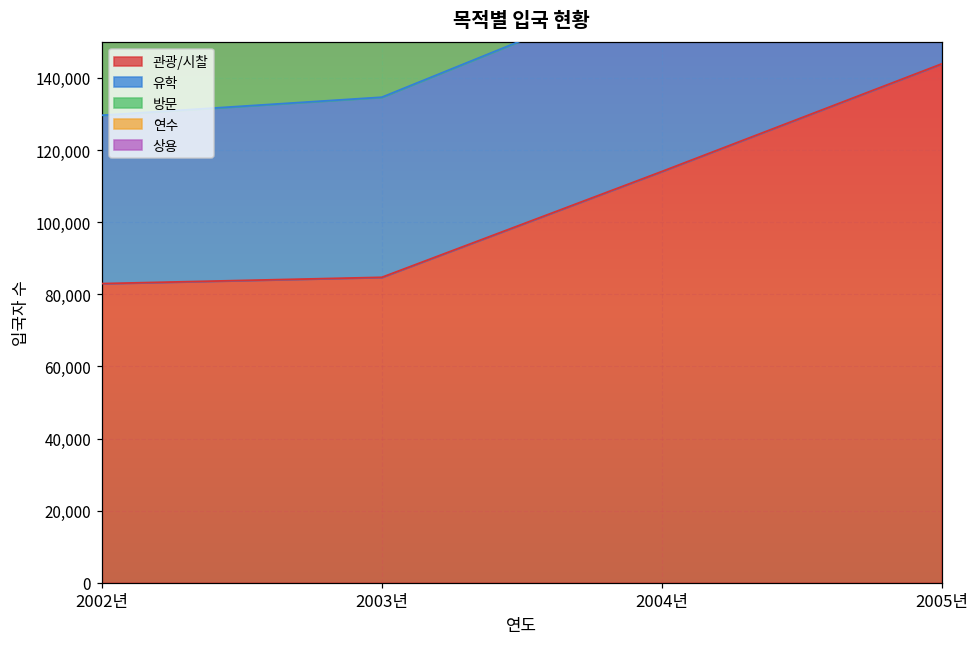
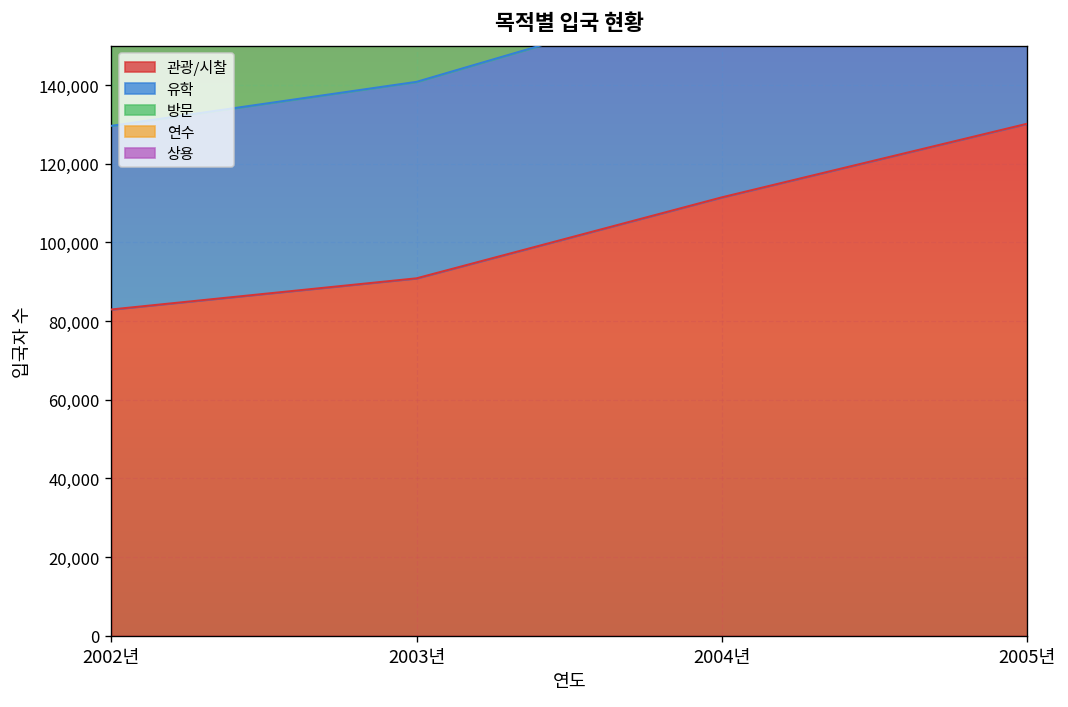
  {
    "관광/시찰": {
      "2002년": "83,000",
-     "2003년": "85,000",
-     "2004년": "114,000",
-     "2005년": "144,000"
+     "2003년": "91,000",
+     "2004년": "111,000",
+     "2005년": "130,000"
    },
    "유학": {
      "2002년": "47,000",
      "2003년": "50,000"
    }
  }
